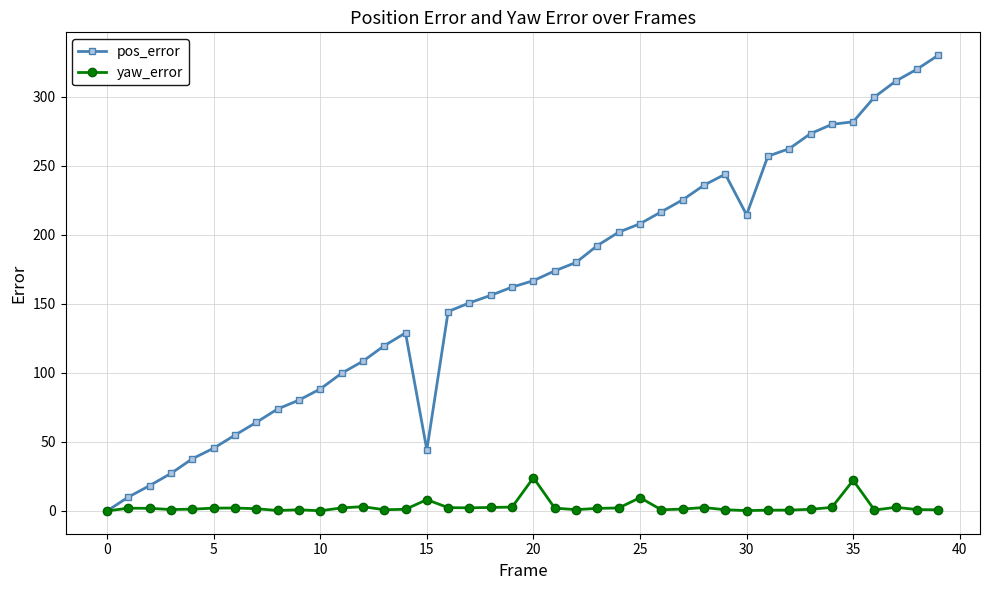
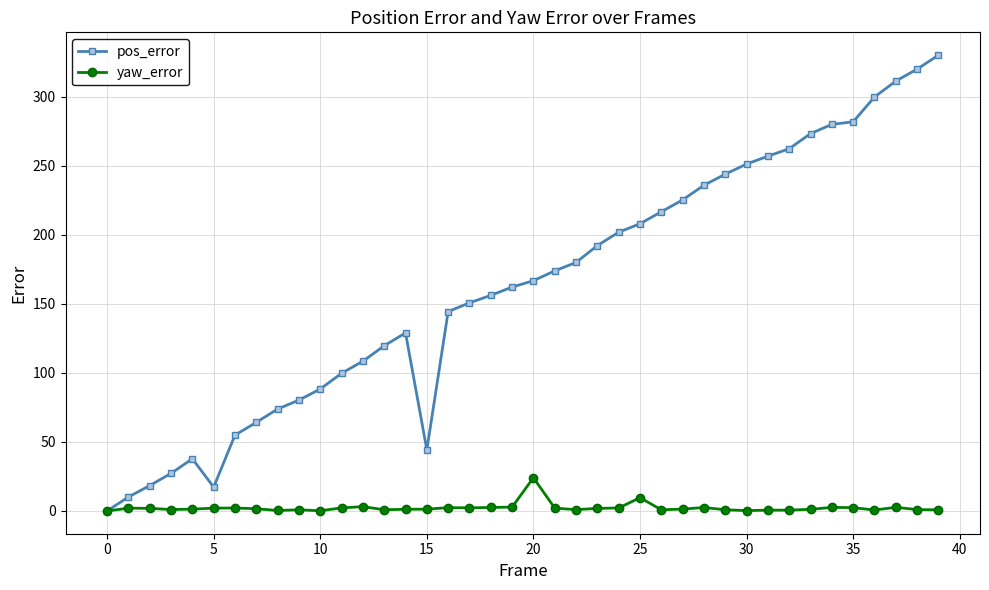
  {
    "pos_error": {
-     "5": 45,
+     "5": 17,
      "10": 88,
      "15": 44,
      "20": 167,
      "25": 208,
-     "30": 214,
+     "30": 251,
      "35": 282
    },
    "yaw_error": {
      "5": 2,
      "10": 0,
-     "15": 8,
+     "15": 1,
      "20": 24,
      "25": 10,
      "30": 0,
-     "35": 22
+     "35": 2
    }
  }
